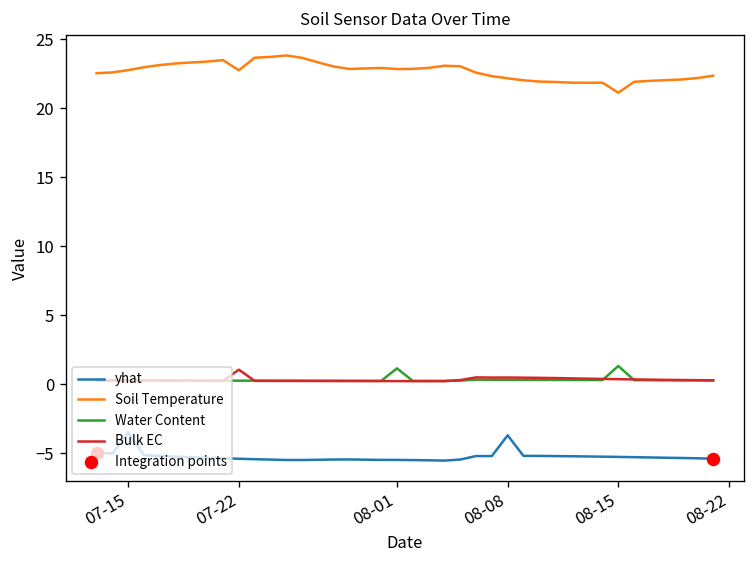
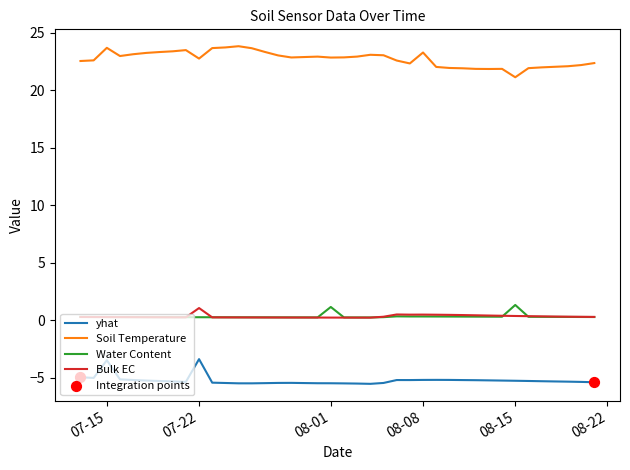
  {
    "yhat": {
-     "07-22": -5.4,
+     "07-22": -3.4,
      "08-01": -5.5,
-     "08-08": -3.7,
+     "08-08": -5.2,
      "08-15": -5.3
    },
    "Soil Temperature": {
-     "07-15": 22.8,
+     "07-15": 23.7,
      "07-22": 22.8,
      "08-01": 22.9,
-     "08-08": 22.2,
+     "08-08": 23.3,
      "08-15": 21.1
    },
    "Water Content": {
      "07-22": 0.3,
      "08-01": 1.1,
      "08-15": 1.3
    },
    "Bulk EC": {
      "07-22": 1.1,
      "08-01": 0.2,
      "08-15": 0.4
    }
  }
